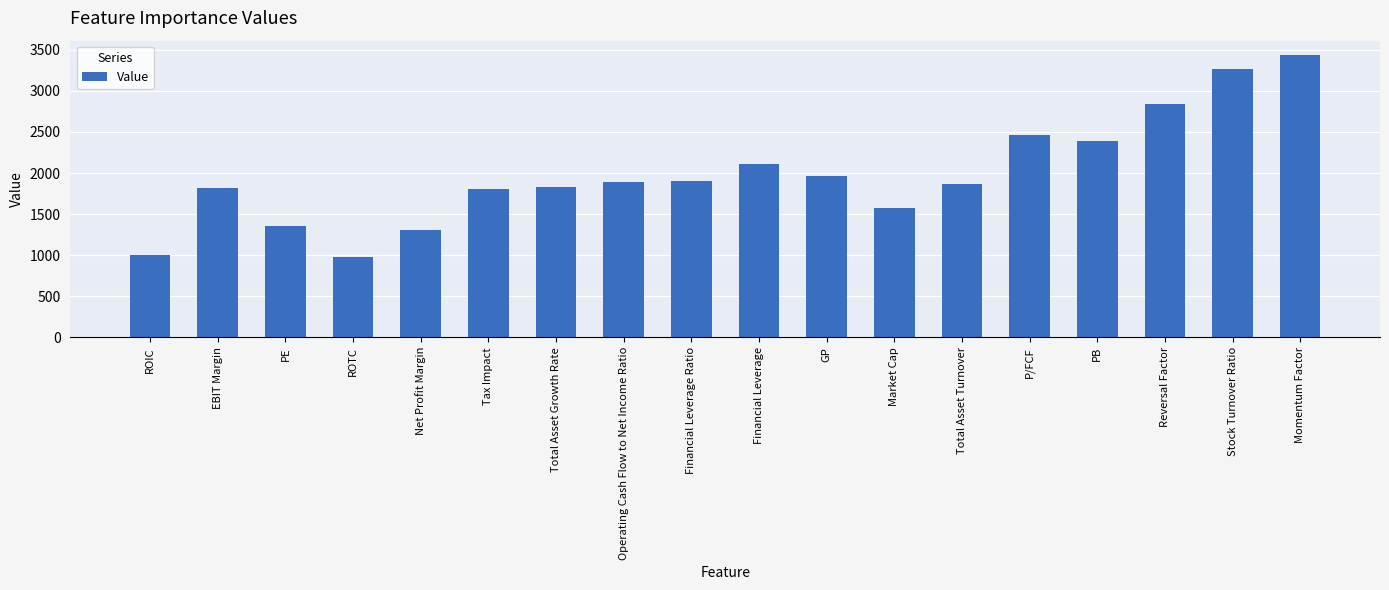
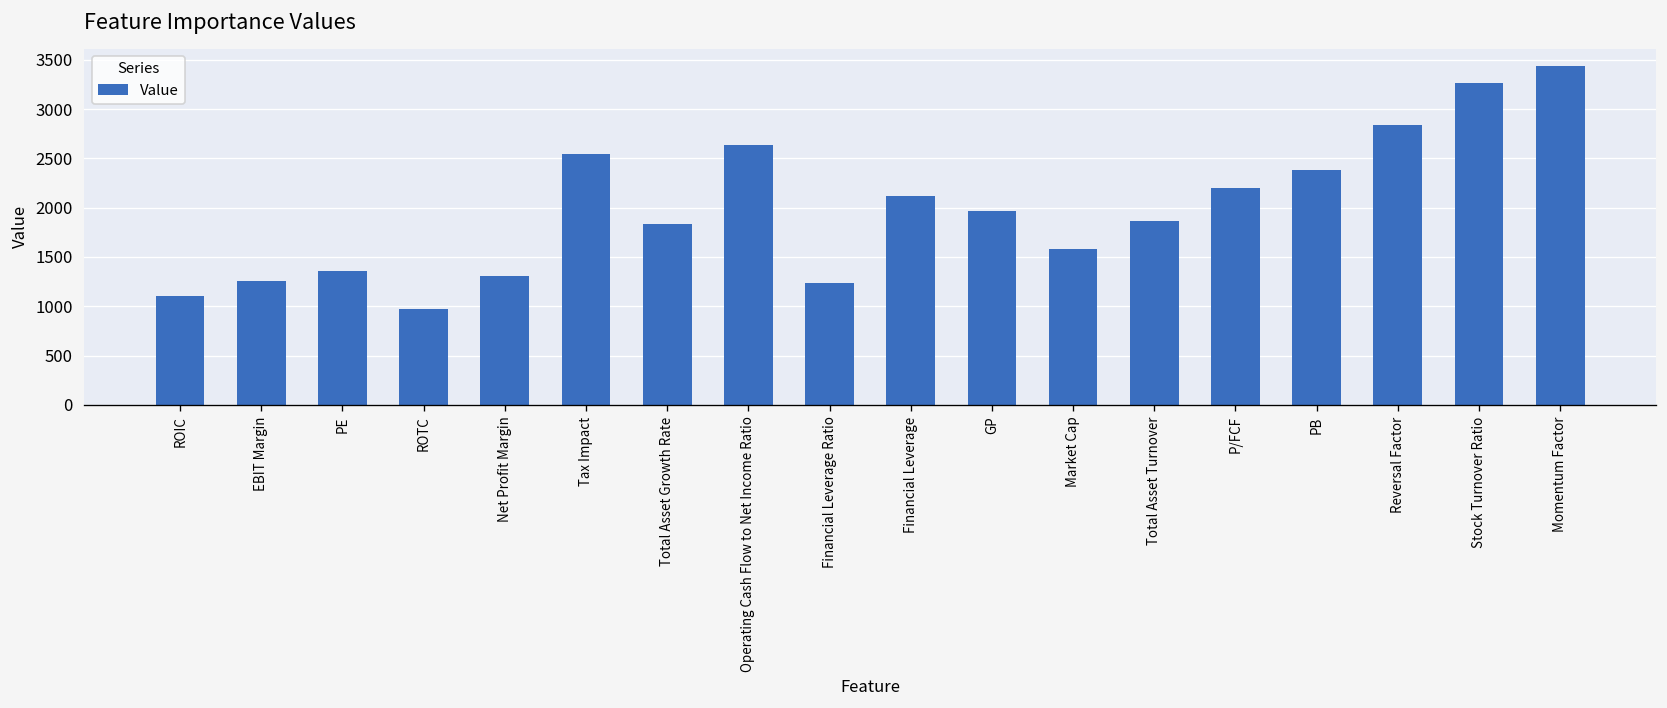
  {
-   "ROIC": 1000,
-   "EBIT Margin": 1800,
+   "ROIC": 1100,
+   "EBIT Margin": 1300,
    "PE": 1400,
    "ROTC": 1000,
    "Net Profit Margin": 1300,
-   "Tax Impact": 1800,
+   "Tax Impact": 2500,
    "Total Asset Growth Rate": 1800,
-   "Operating Cash Flow to Net Income Ratio": 1900,
-   "Financial Leverage Ratio": 1900,
+   "Operating Cash Flow to Net Income Ratio": 2600,
+   "Financial Leverage Ratio": 1200,
    "Financial Leverage": 2100,
    "GP": 2000,
    "Market Cap": 1600,
    "Total Asset Turnover": 1900,
-   "P/FCF": 2500,
+   "P/FCF": 2200,
    "PB": 2400,
    "Reversal Factor": 2800,
    "Stock Turnover Ratio": 3300,
    "Momentum Factor": 3400
  }
